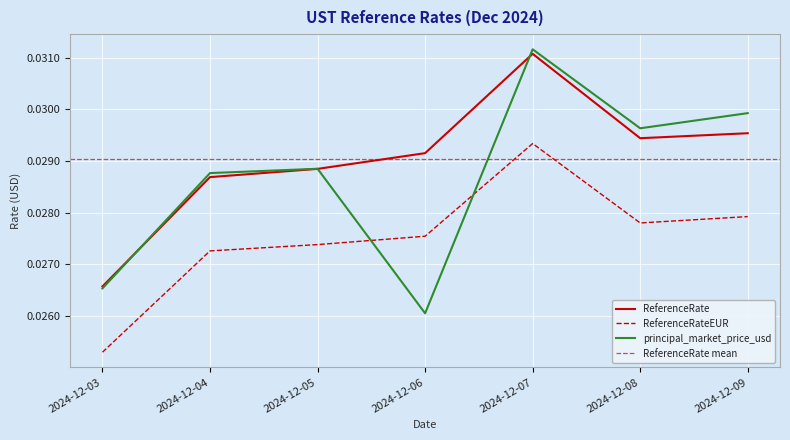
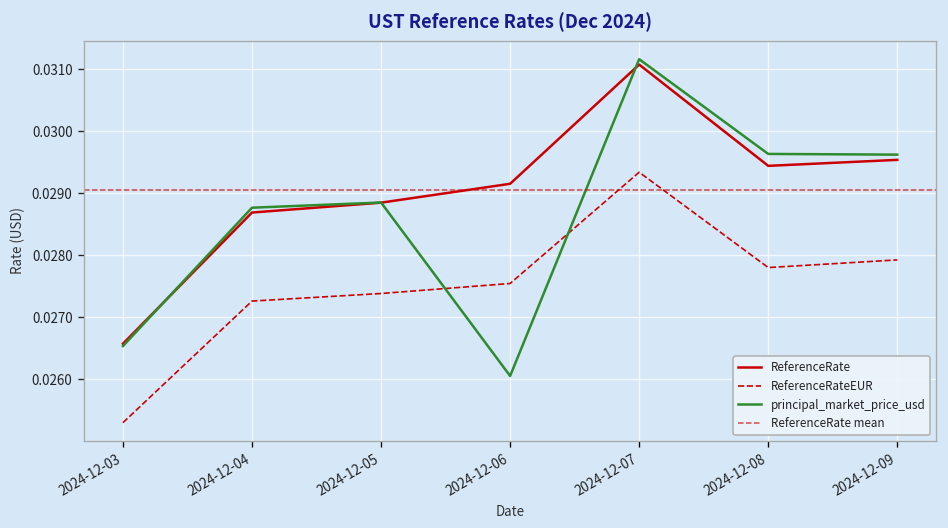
  {
    "principal_market_price_usd": {
      "2024-12-04": 0.0288,
      "2024-12-06": 0.0261,
      "2024-12-07": 0.0312,
      "2024-12-08": 0.0296,
-     "2024-12-09": 0.0299
+     "2024-12-09": 0.0296
    }
  }
